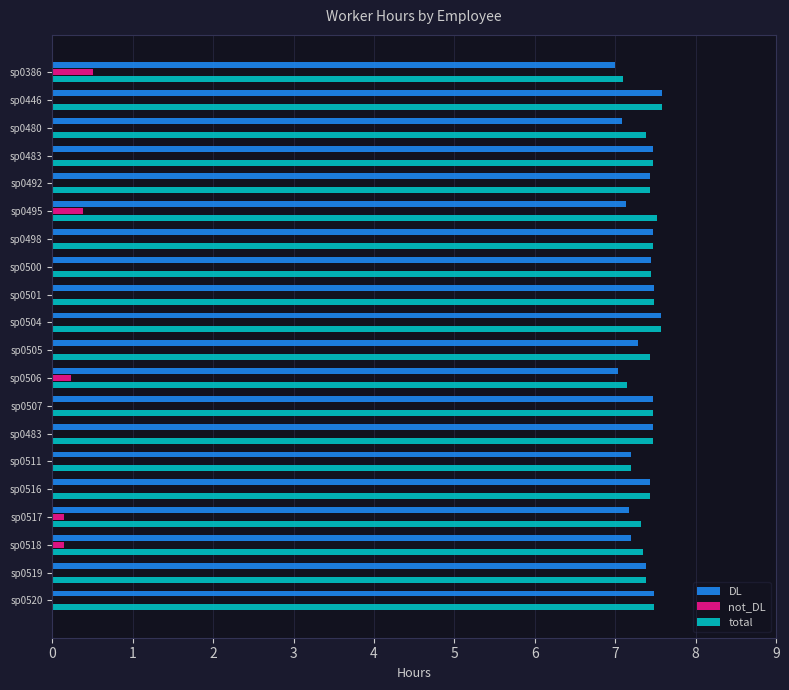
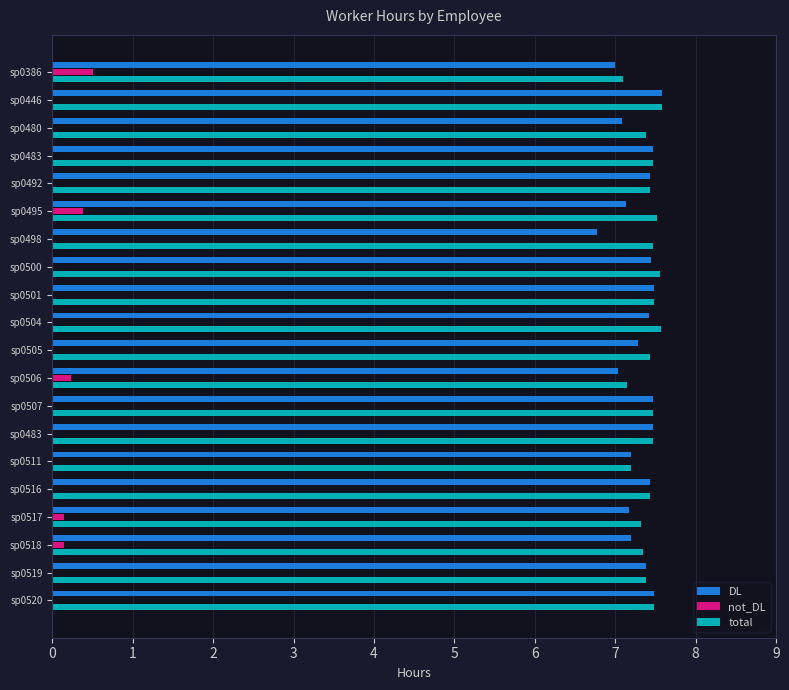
  {
    "DL": {
      "sp0386": 7.0,
      "sp0446": 7.6,
      "sp0480": 7.1,
      "sp0492": 7.4,
      "sp0495": 7.1,
-     "sp0498": 7.5,
+     "sp0498": 6.8,
      "sp0500": 7.5,
      "sp0501": 7.5,
-     "sp0504": 7.6,
+     "sp0504": 7.4,
      "sp0505": 7.3,
      "sp0506": 7.0,
      "sp0507": 7.5,
      "sp0511": 7.2,
      "sp0516": 7.4,
      "sp0517": 7.2,
      "sp0518": 7.2,
      "sp0519": 7.4,
      "sp0520": 7.5
    },
    "not_DL": {
      "sp0386": 0.5,
      "sp0446": 0.0,
      "sp0480": 0.0,
      "sp0492": 0.0,
      "sp0495": 0.4,
      "sp0498": 0.0,
      "sp0500": 0.0,
      "sp0501": 0.0,
      "sp0504": 0.0,
      "sp0505": 0.0,
      "sp0506": 0.2,
      "sp0507": 0.0,
      "sp0511": 0.0,
      "sp0516": 0.0,
      "sp0517": 0.2,
      "sp0518": 0.2,
      "sp0519": 0.0,
      "sp0520": 0.0
    },
    "total": {
      "sp0386": 7.1,
      "sp0446": 7.6,
      "sp0480": 7.4,
      "sp0492": 7.4,
      "sp0495": 7.5,
      "sp0498": 7.5,
-     "sp0500": 7.5,
+     "sp0500": 7.6,
      "sp0501": 7.5,
      "sp0504": 7.6,
      "sp0505": 7.4,
      "sp0506": 7.1,
      "sp0507": 7.5,
      "sp0511": 7.2,
      "sp0516": 7.4,
      "sp0517": 7.3,
      "sp0518": 7.4,
      "sp0519": 7.4,
      "sp0520": 7.5
    }
  }
